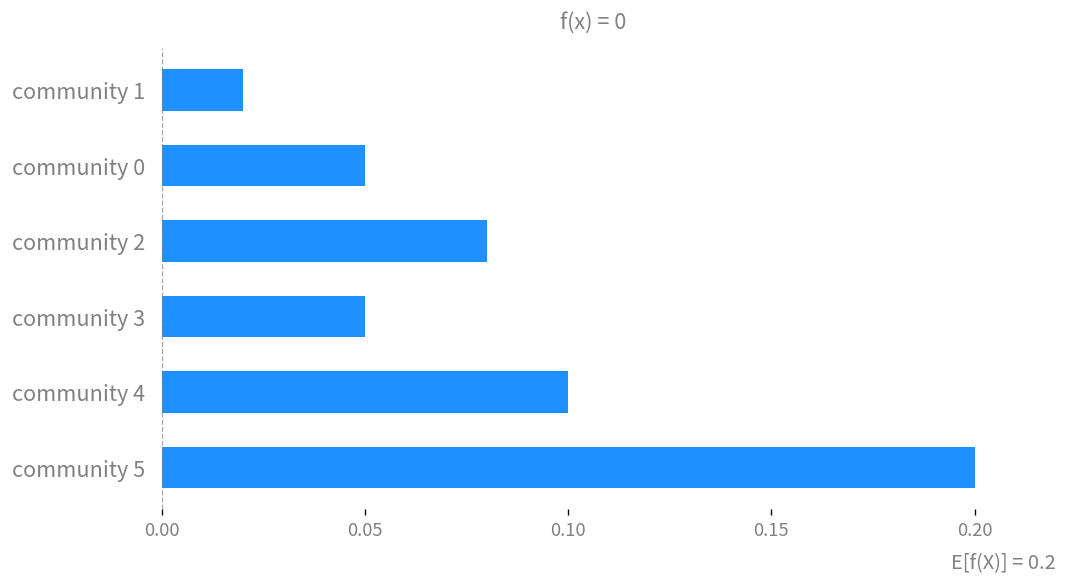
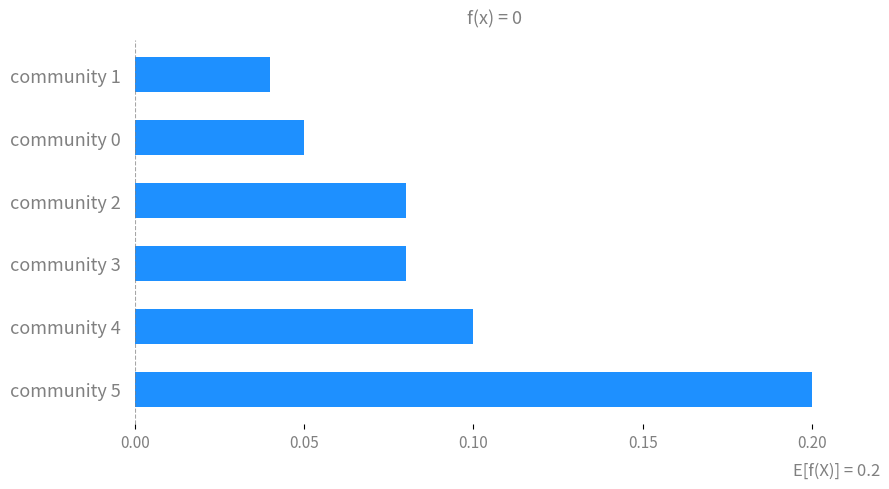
  {
-   "community 1": 0.02,
+   "community 1": 0.04,
    "community 0": 0.05,
    "community 2": 0.08,
-   "community 3": 0.05,
+   "community 3": 0.08,
    "community 4": 0.10,
    "community 5": 0.20
  }
